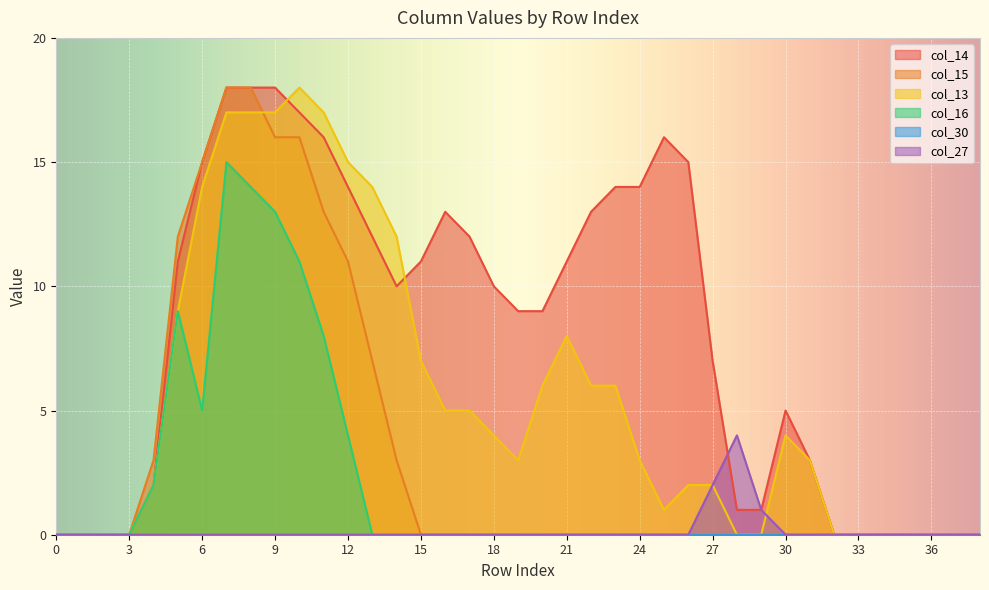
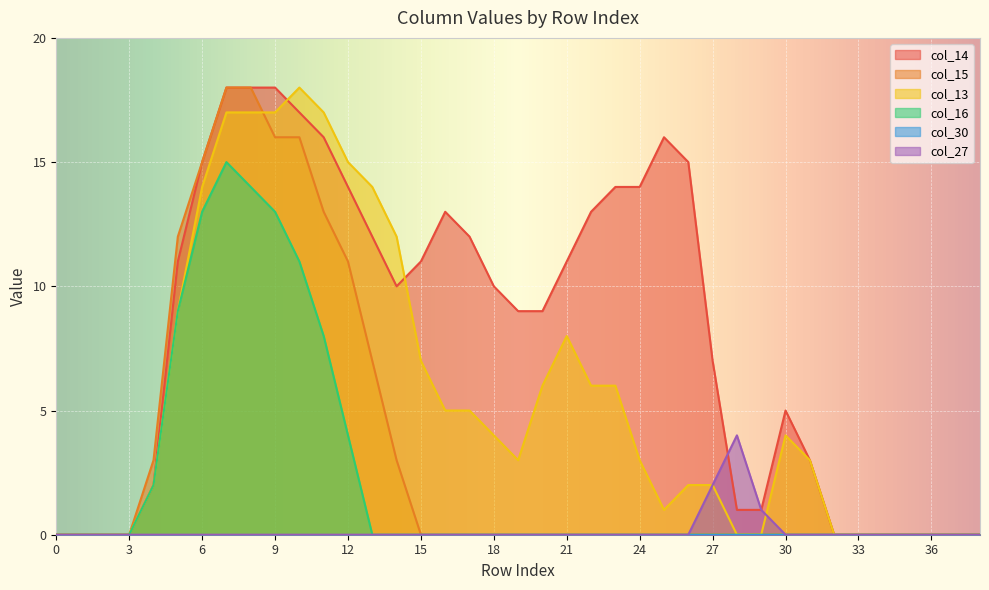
  {
    "col_13": {
      "6": 14,
      "9": 17,
      "12": 15,
      "15": 7,
      "18": 4,
      "21": 8,
      "24": 3,
      "30": 4
    },
    "col_16": {
-     "6": 5,
+     "6": 13,
      "9": 13,
      "12": 4
    }
  }
